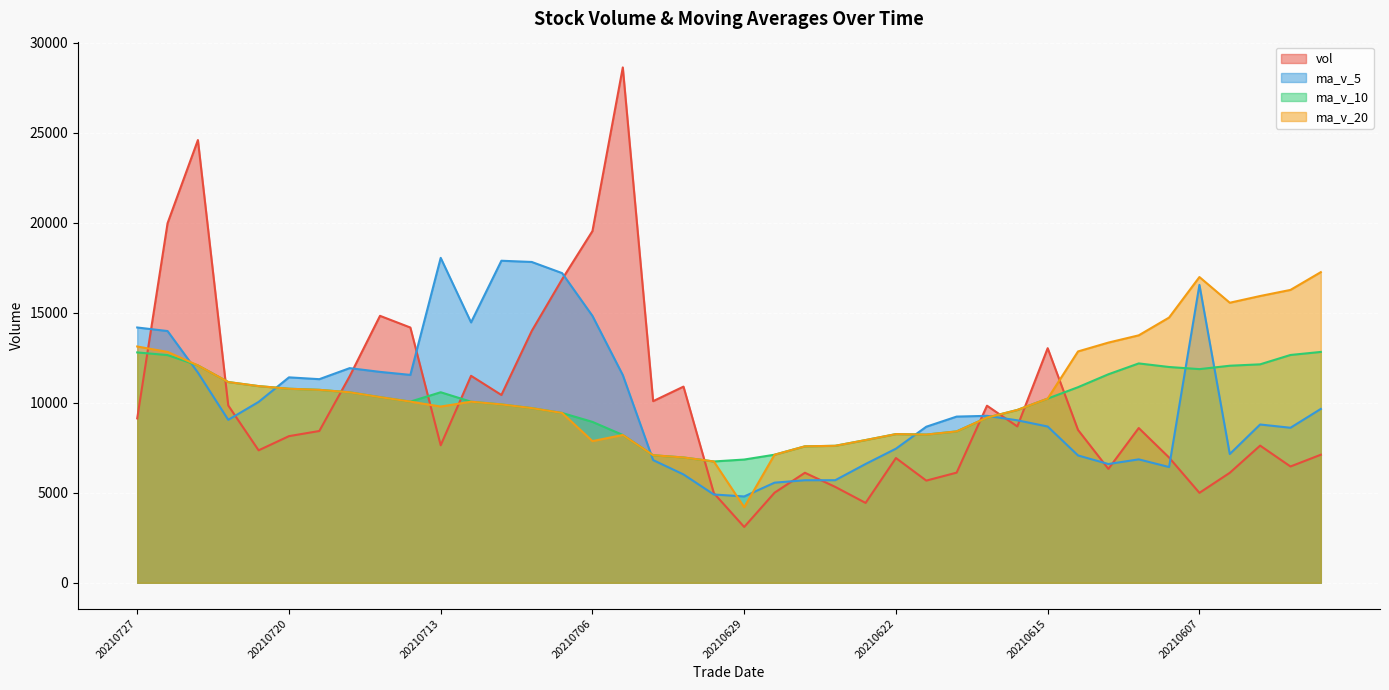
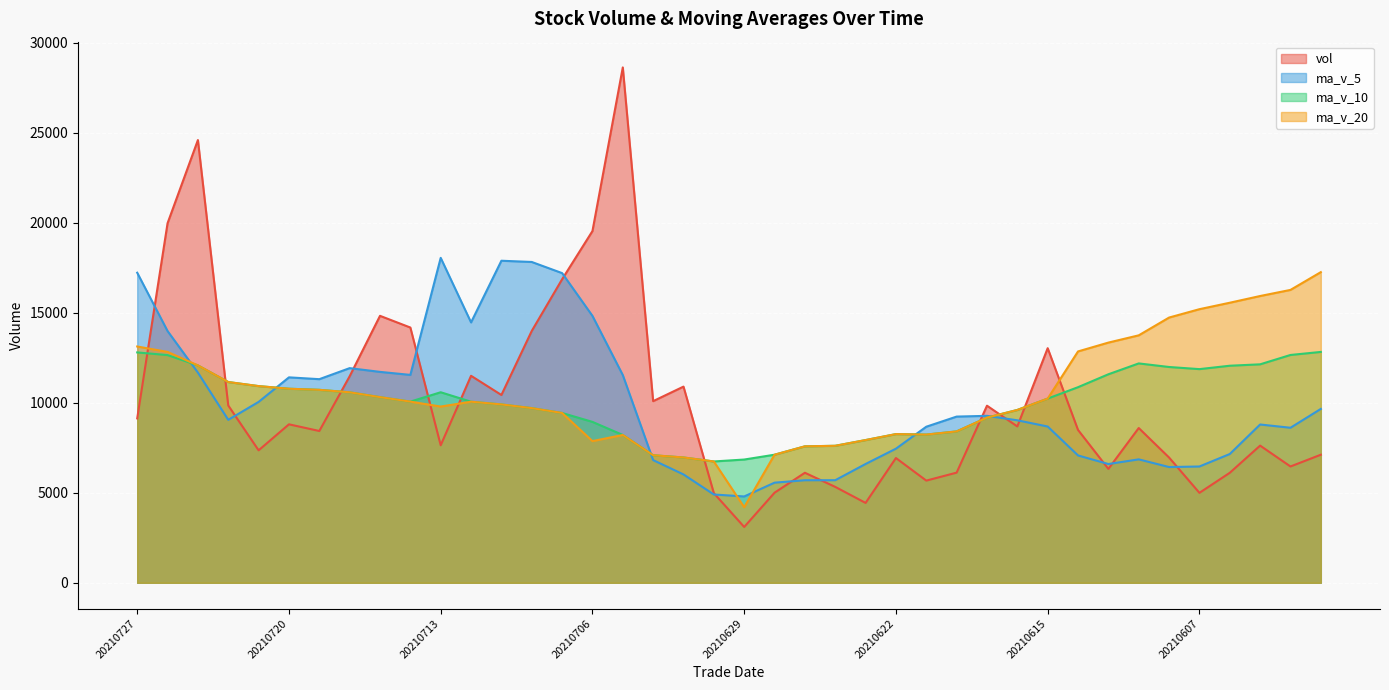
  {
    "vol": {
      "20210727": 9100,
-     "20210720": 8100,
+     "20210720": 8800,
      "20210713": 7600,
      "20210706": 19500,
      "20210629": 3100,
      "20210622": 6900,
      "20210615": 13000,
      "20210607": 5000
    },
    "ma_v_5": {
-     "20210727": 14200,
+     "20210727": 17200,
      "20210720": 11400,
      "20210713": 18000,
      "20210706": 14800,
      "20210629": 4800,
      "20210622": 7400,
      "20210615": 8700,
-     "20210607": 16500
+     "20210607": 6500
    },
    "ma_v_10": {
      "20210727": 12800,
      "20210713": 10600,
      "20210706": 8900,
      "20210629": 6800,
      "20210607": 11900
    },
    "ma_v_20": {
      "20210727": 13100,
      "20210713": 9800,
      "20210706": 7900,
      "20210629": 4200,
-     "20210607": 17000
+     "20210607": 15200
    }
  }
